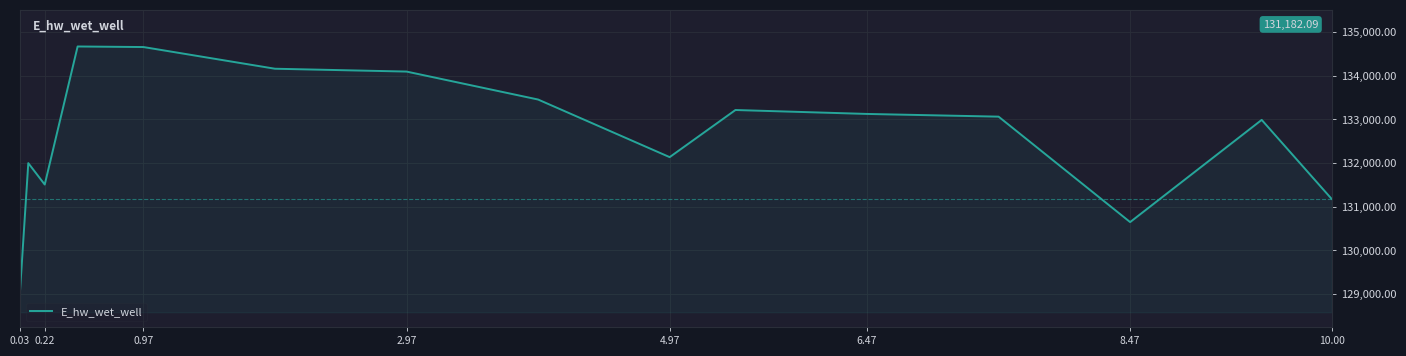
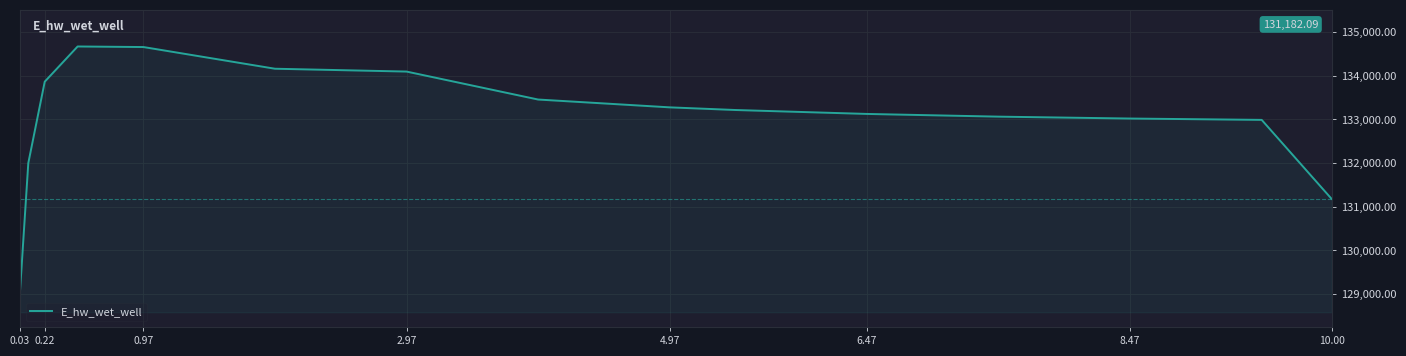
  {
    "0.03": "129,100",
-   "0.22": "131,500",
+   "0.22": "133,900",
    "0.97": "134,700",
    "2.97": "134,100",
-   "4.97": "132,100",
+   "4.97": "133,300",
    "6.47": "133,100",
-   "8.47": "130,700",
+   "8.47": "133,000",
    "10.00": "131,200"
  }
